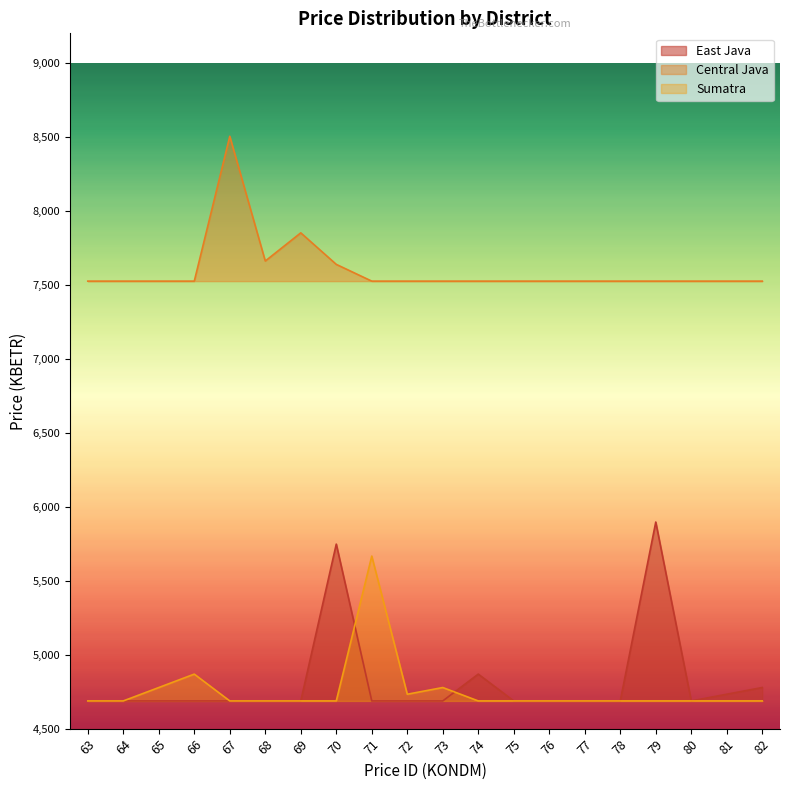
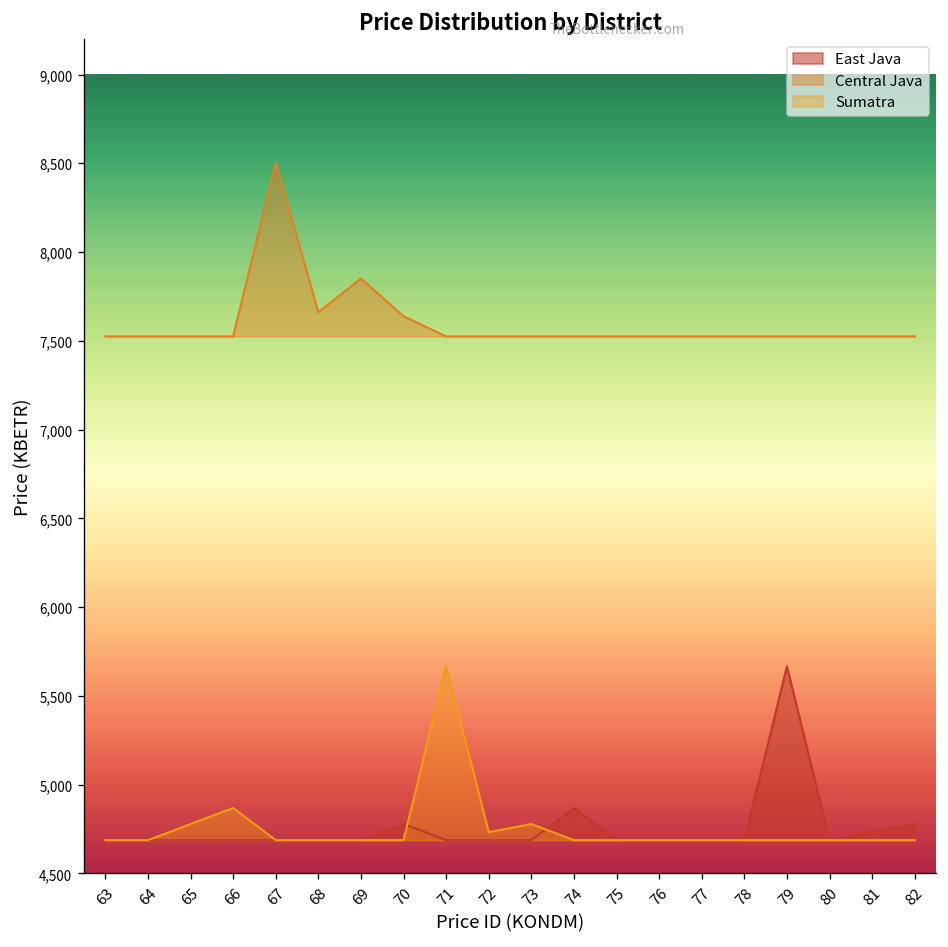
  {
    "East Java": {
      "65": "4,690",
      "66": "4,690",
-     "70": "5,750",
+     "70": "4,780",
      "71": "4,690",
      "72": "4,690",
      "73": "4,690",
      "74": "4,870",
-     "79": "5,900",
+     "79": "5,670",
      "81": "4,730",
      "82": "4,780"
    }
  }
